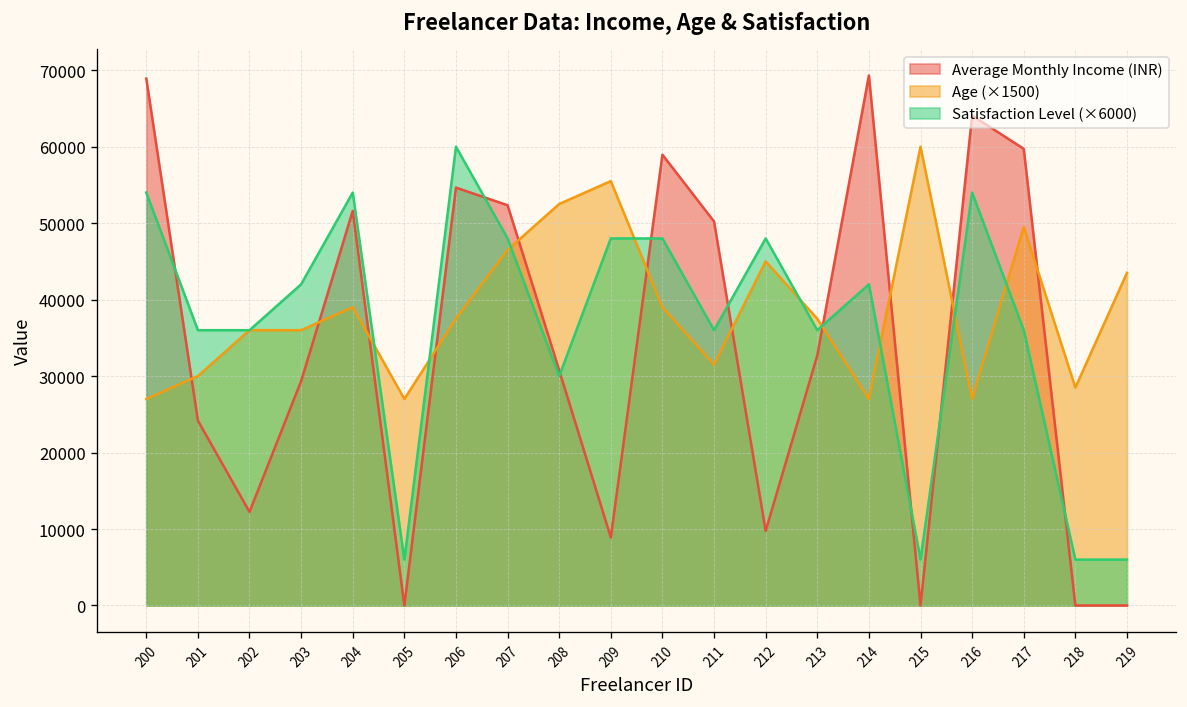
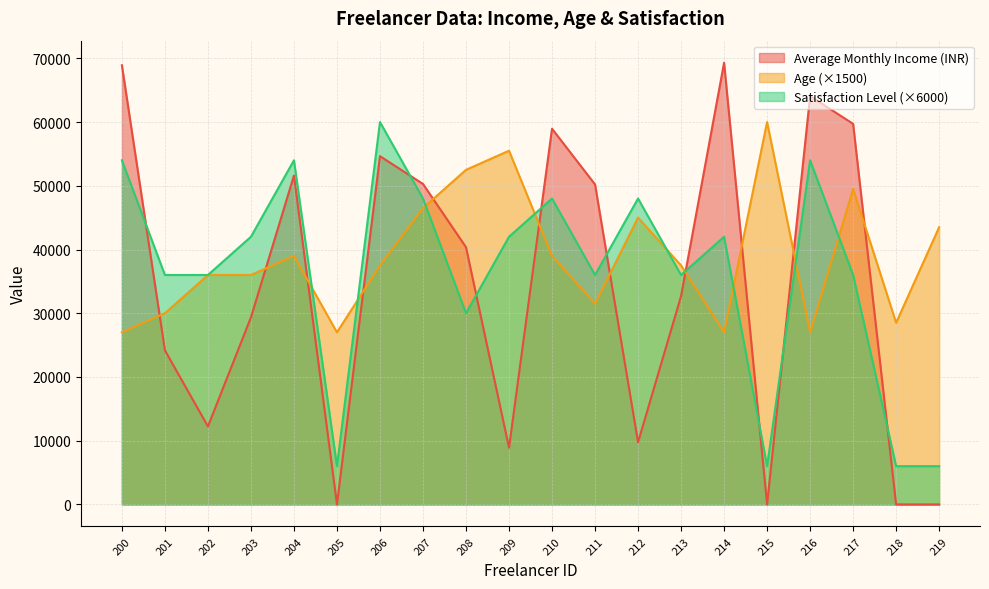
  {
    "Average Monthly Income (INR)": {
      "200": 69000,
      "201": 24000,
      "202": 12000,
      "203": 29000,
      "204": 52000,
      "205": 0,
      "206": 55000,
-     "207": 52000,
-     "208": 31000,
+     "207": 50000,
+     "208": 40000,
      "209": 9000,
      "210": 59000,
      "211": 50000,
      "212": 10000,
      "213": 33000,
      "214": 69000,
      "215": 0,
      "217": 60000,
      "218": 0,
      "219": 0
    },
    "Age (×1500)": {
      "200": 27000,
      "201": 30000,
      "203": 36000,
      "204": 39000,
      "205": 27000,
      "206": 38000,
      "207": 47000,
      "208": 53000,
      "209": 56000,
      "210": 39000,
      "211": 32000,
      "212": 45000,
      "213": 38000,
      "214": 27000,
      "215": 60000,
      "216": 27000,
      "217": 50000,
      "218": 29000,
      "219": 44000
    },
    "Satisfaction Level (×6000)": {
      "200": 54000,
      "201": 36000,
      "203": 42000,
      "204": 54000,
      "205": 6000,
      "206": 60000,
      "207": 48000,
      "208": 30000,
-     "209": 48000,
+     "209": 42000,
      "210": 48000,
      "211": 36000,
      "212": 48000,
      "213": 36000,
      "214": 42000,
      "215": 6000,
      "216": 54000,
      "217": 36000,
      "218": 6000,
      "219": 6000
    }
  }
